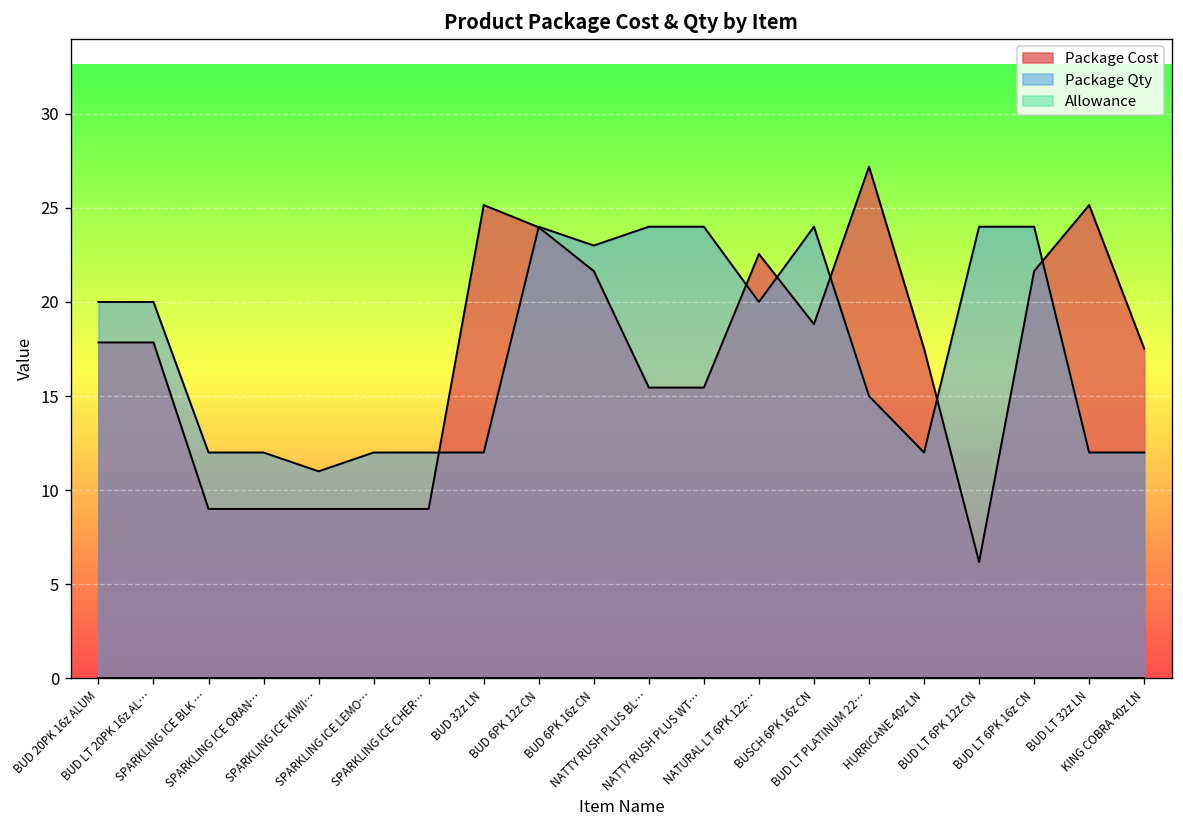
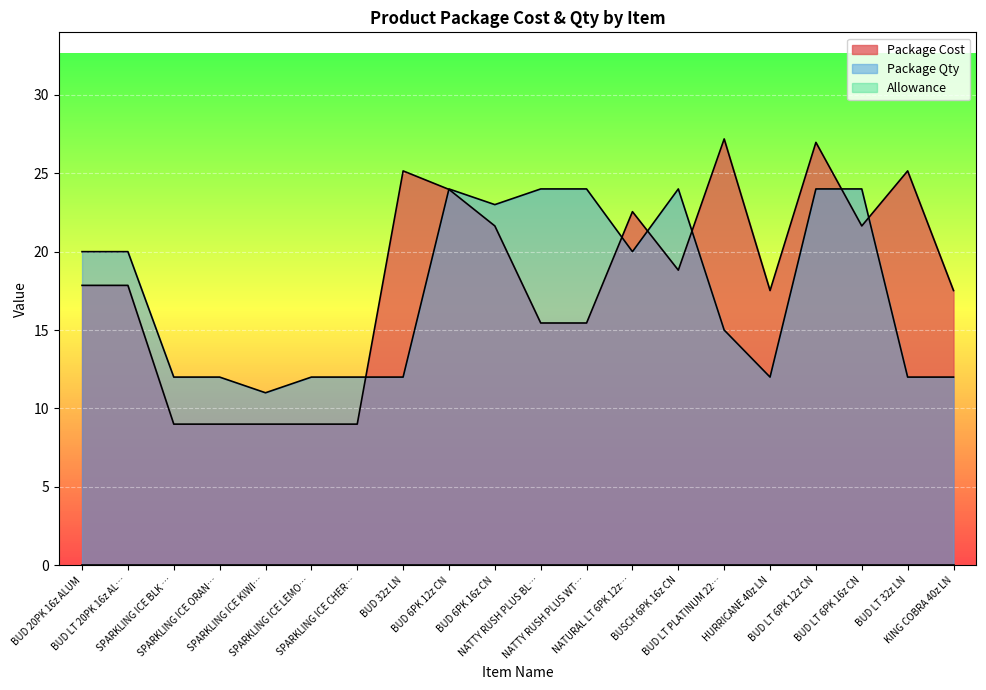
  {
    "Package Cost": {
      "BUD 20PK 16z ALUM": 17.9,
      "BUD LT 20PK 16z AL…": 17.9,
      "SPARKLING ICE BLK …": 9.0,
      "SPARKLING ICE ORAN…": 9.0,
      "SPARKLING ICE KIWI…": 9.0,
      "SPARKLING ICE LEMO…": 9.0,
      "SPARKLING ICE CHER…": 9.0,
      "BUD 32z LN": 25.2,
      "BUD 6PK 16z CN": 21.6,
      "NATTY RUSH PLUS BL…": 15.5,
      "NATTY RUSH PLUS WT…": 15.5,
      "NATURAL LT 6PK 12z…": 22.6,
      "BUSCH 6PK 16z CN": 18.8,
      "BUD LT PLATINUM 22…": 27.2,
      "HURRICANE 40z LN": 17.5,
-     "BUD LT 6PK 12z CN": 6.2,
+     "BUD LT 6PK 12z CN": 27.0,
      "BUD LT 6PK 16z CN": 21.6,
      "BUD LT 32z LN": 25.2,
      "KING COBRA 40z LN": 17.5
    },
    "Package Qty": {
      "BUD 20PK 16z ALUM": 20.0,
      "BUD LT 20PK 16z AL…": 20.0,
      "SPARKLING ICE BLK …": 12.0,
      "SPARKLING ICE ORAN…": 12.0,
      "SPARKLING ICE KIWI…": 11.0,
      "SPARKLING ICE LEMO…": 12.0,
      "SPARKLING ICE CHER…": 12.0,
      "BUD 32z LN": 12.0,
      "BUD 6PK 16z CN": 23.0,
      "NATTY RUSH PLUS BL…": 24.0,
      "NATTY RUSH PLUS WT…": 24.0,
      "NATURAL LT 6PK 12z…": 20.0,
      "BUSCH 6PK 16z CN": 24.0,
      "BUD LT PLATINUM 22…": 15.0,
      "HURRICANE 40z LN": 12.0,
      "BUD LT 6PK 12z CN": 24.0,
      "BUD LT 6PK 16z CN": 24.0,
      "BUD LT 32z LN": 12.0,
      "KING COBRA 40z LN": 12.0
    },
    "Allowance": {
      "BUD 20PK 16z ALUM": 0.0,
      "BUD LT 20PK 16z AL…": 0.0,
      "SPARKLING ICE BLK …": 0.0,
      "SPARKLING ICE ORAN…": 0.0,
      "SPARKLING ICE KIWI…": 0.0,
      "SPARKLING ICE LEMO…": 0.0,
      "SPARKLING ICE CHER…": 0.0,
      "BUD 32z LN": 0.0,
      "BUD 6PK 12z CN": 0.0,
      "BUD 6PK 16z CN": 0.0,
      "NATTY RUSH PLUS BL…": 0.0,
      "NATTY RUSH PLUS WT…": 0.0,
      "NATURAL LT 6PK 12z…": 0.0,
      "BUSCH 6PK 16z CN": 0.0,
      "BUD LT PLATINUM 22…": 0.0,
      "HURRICANE 40z LN": 0.0,
      "BUD LT 6PK 12z CN": 0.0,
      "BUD LT 6PK 16z CN": 0.0,
      "BUD LT 32z LN": 0.0,
      "KING COBRA 40z LN": 0.0
    }
  }
